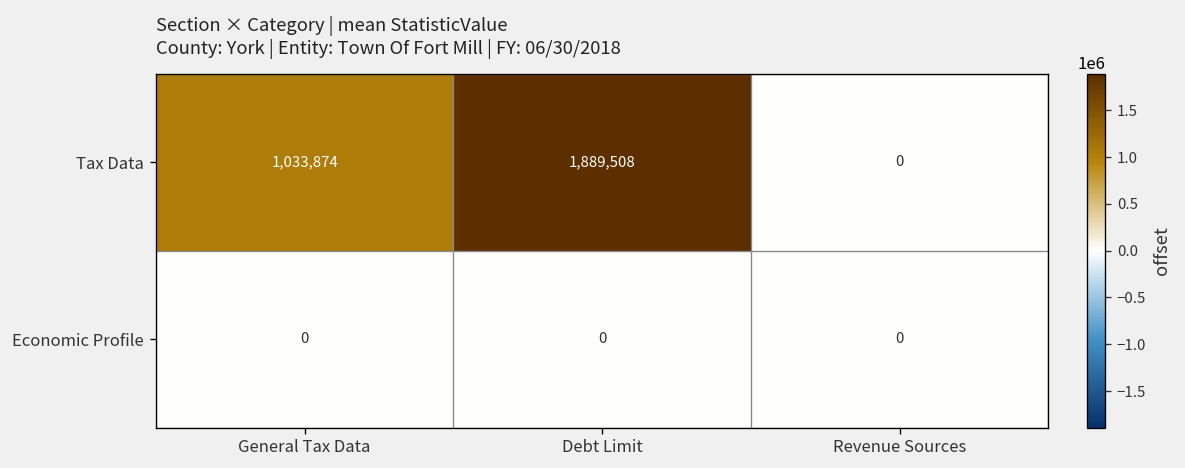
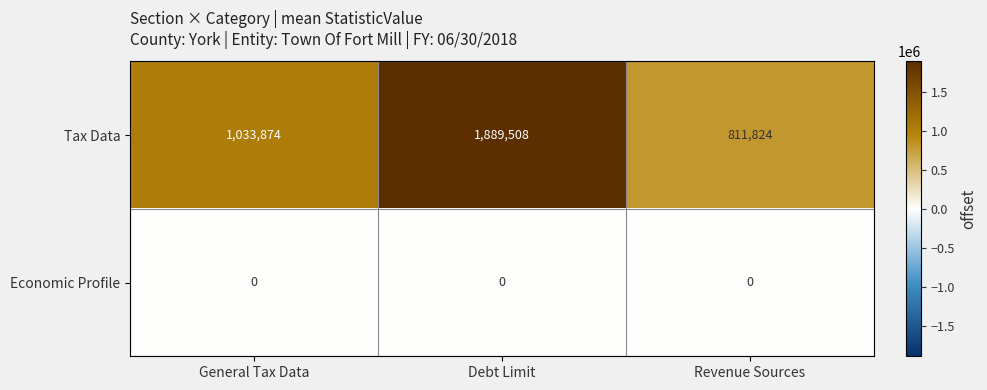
  {
    "Tax Data": {
      "General Tax Data": "1,033,874",
      "Debt Limit": "1,889,508",
-     "Revenue Sources": "0"
+     "Revenue Sources": "811,824"
    },
    "Economic Profile": {
      "General Tax Data": "0",
      "Debt Limit": "0",
      "Revenue Sources": "0"
    }
  }
